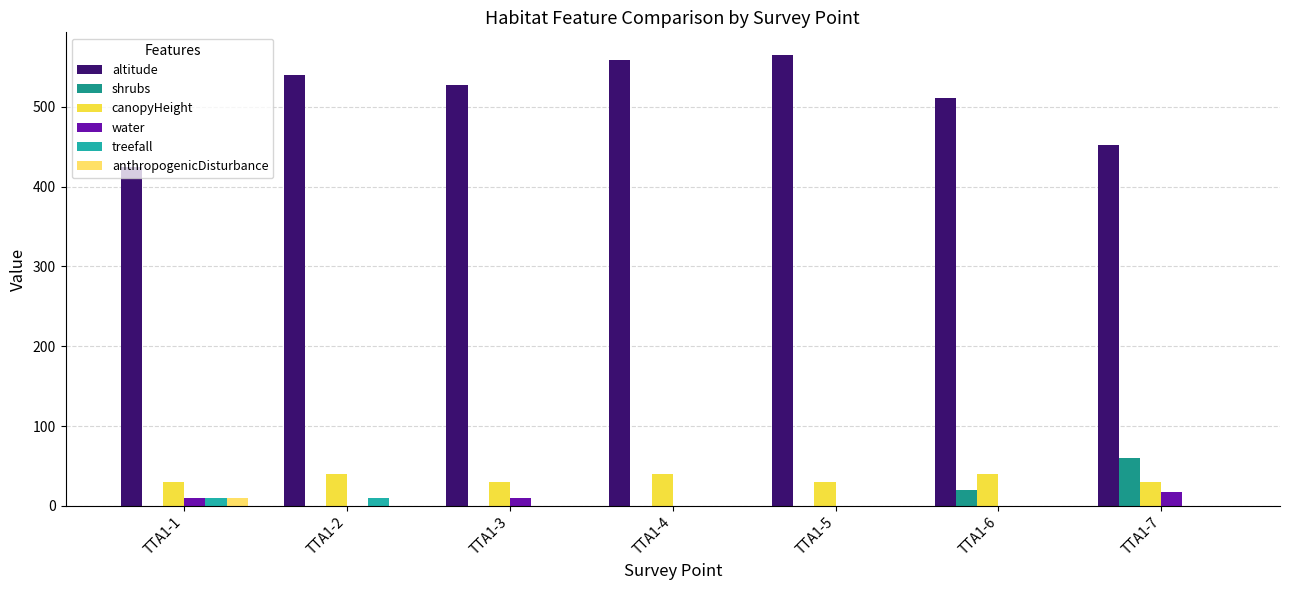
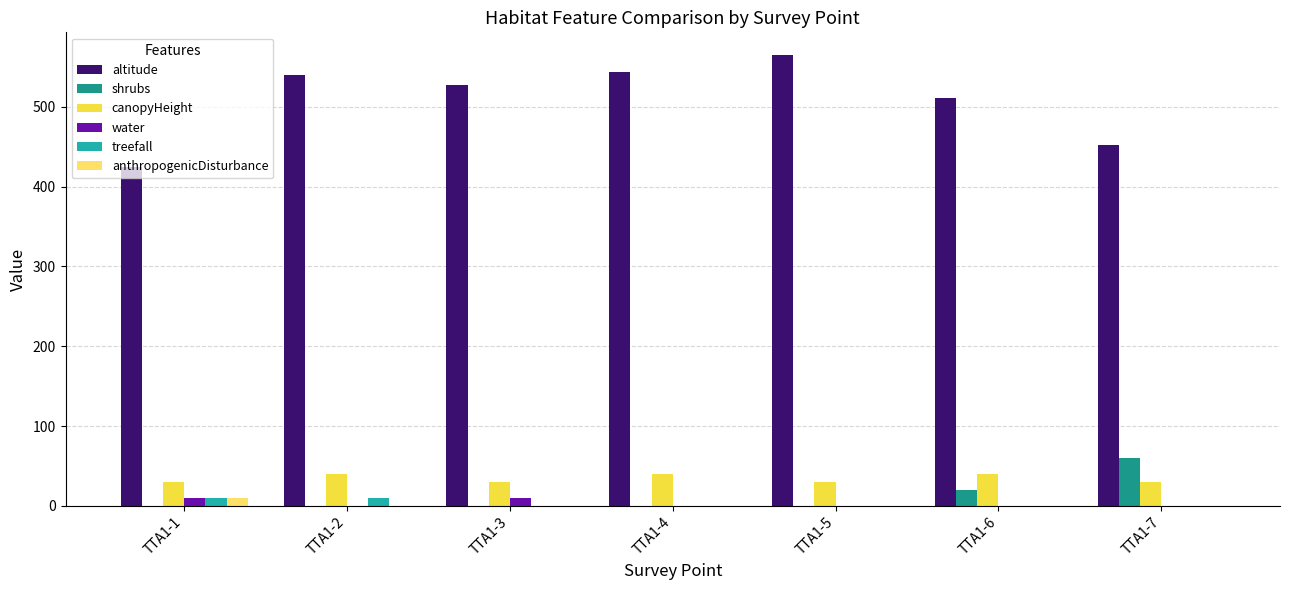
  {
    "altitude": {
      "TTA1-2": 540,
      "TTA1-3": 530,
-     "TTA1-4": 560,
+     "TTA1-4": 540,
      "TTA1-5": 570,
      "TTA1-6": 510,
      "TTA1-7": 450
    },
    "water": {
      "TTA1-1": 10,
      "TTA1-2": 0,
      "TTA1-3": 10,
      "TTA1-4": 0,
      "TTA1-5": 0,
      "TTA1-6": 0,
-     "TTA1-7": 20
+     "TTA1-7": 0
    }
  }
